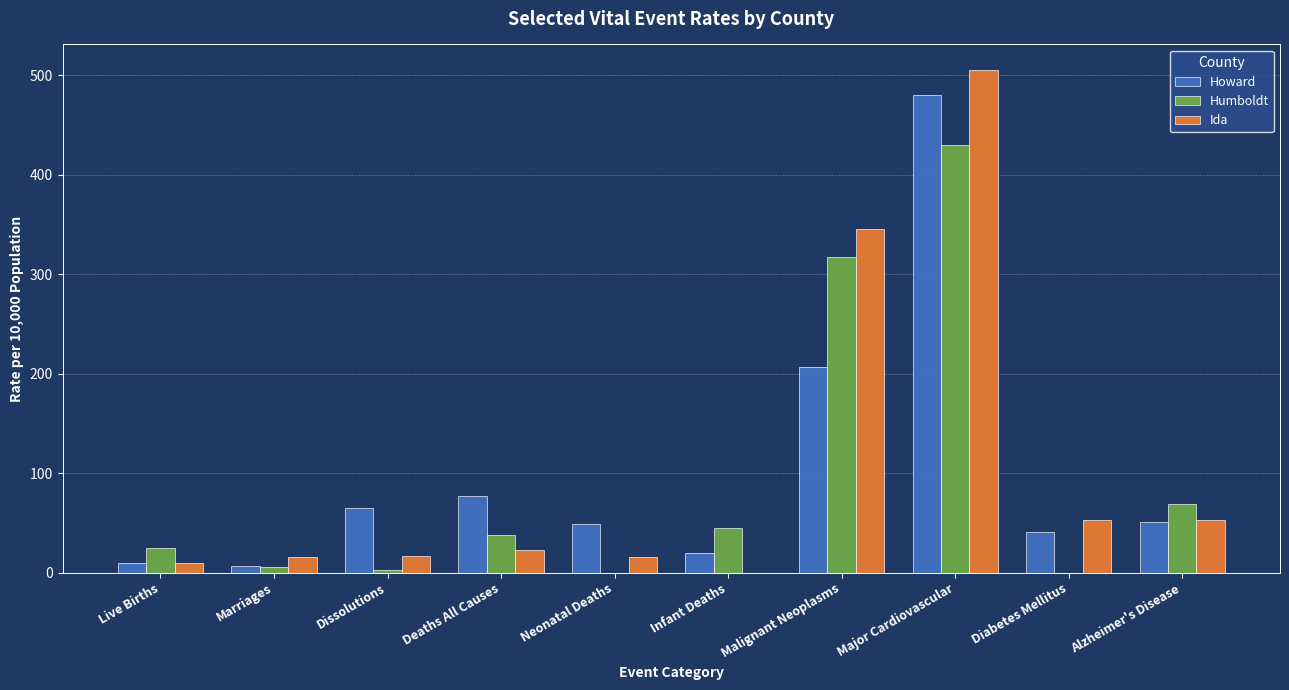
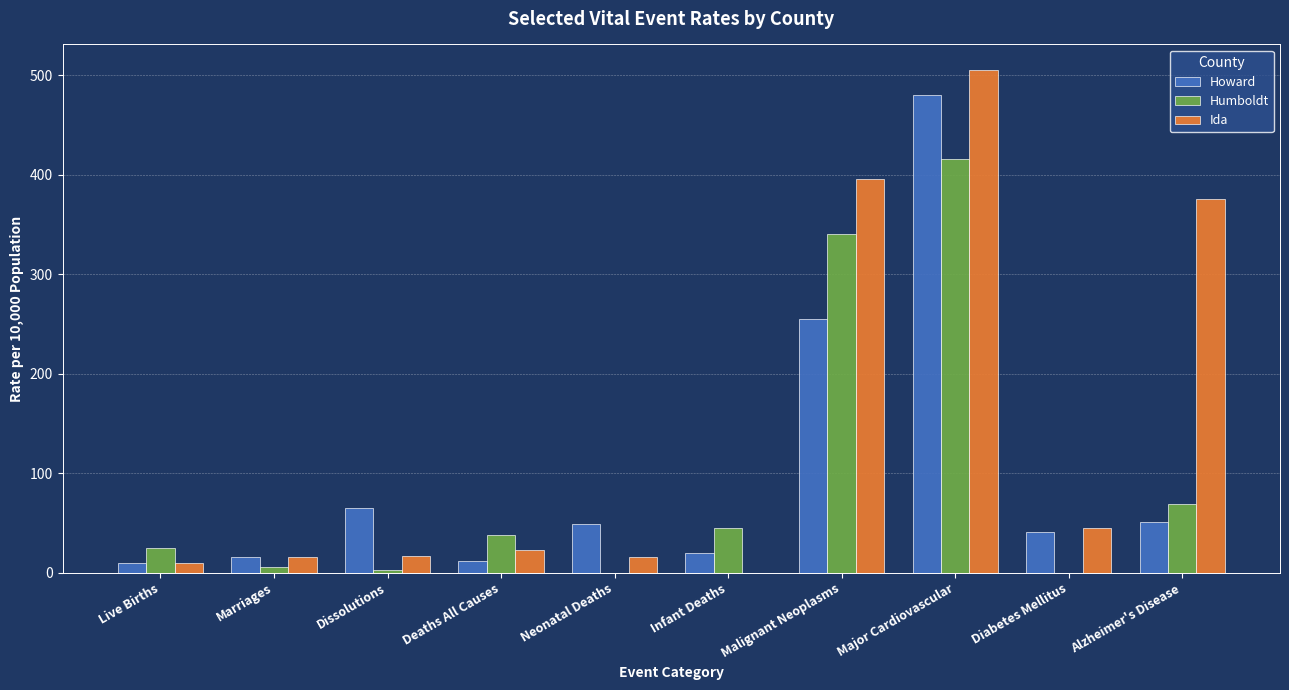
  {
    "Howard": {
      "Live Births": 10,
-     "Marriages": 10,
+     "Marriages": 20,
      "Dissolutions": 60,
-     "Deaths All Causes": 80,
+     "Deaths All Causes": 10,
      "Neonatal Deaths": 50,
      "Infant Deaths": 20,
-     "Malignant Neoplasms": 210,
+     "Malignant Neoplasms": 260,
      "Major Cardiovascular": 480,
      "Diabetes Mellitus": 40,
      "Alzheimer's Disease": 50
    },
    "Humboldt": {
      "Live Births": 30,
      "Marriages": 10,
      "Dissolutions": 0,
      "Deaths All Causes": 40,
      "Neonatal Deaths": 0,
      "Infant Deaths": 50,
-     "Malignant Neoplasms": 320,
-     "Major Cardiovascular": 430,
+     "Malignant Neoplasms": 340,
+     "Major Cardiovascular": 420,
      "Diabetes Mellitus": 0,
      "Alzheimer's Disease": 70
    },
    "Ida": {
      "Live Births": 10,
      "Marriages": 20,
      "Dissolutions": 20,
      "Deaths All Causes": 20,
      "Neonatal Deaths": 20,
      "Infant Deaths": 0,
-     "Malignant Neoplasms": 350,
+     "Malignant Neoplasms": 400,
      "Major Cardiovascular": 510,
-     "Diabetes Mellitus": 53,
-     "Alzheimer's Disease": 50
+     "Diabetes Mellitus": 45,
+     "Alzheimer's Disease": 380
    }
  }
